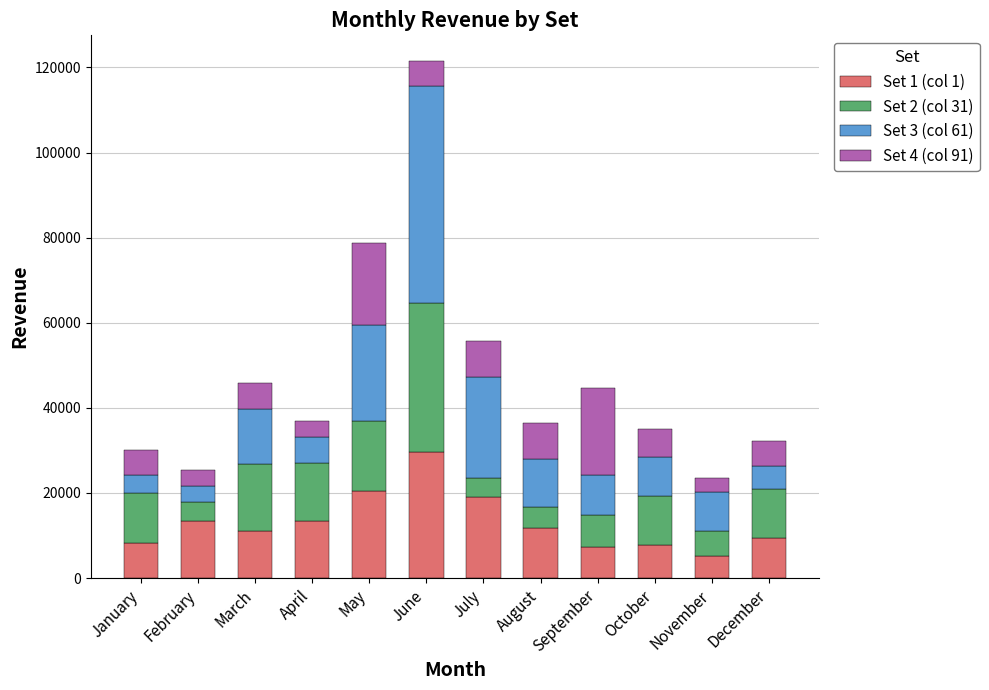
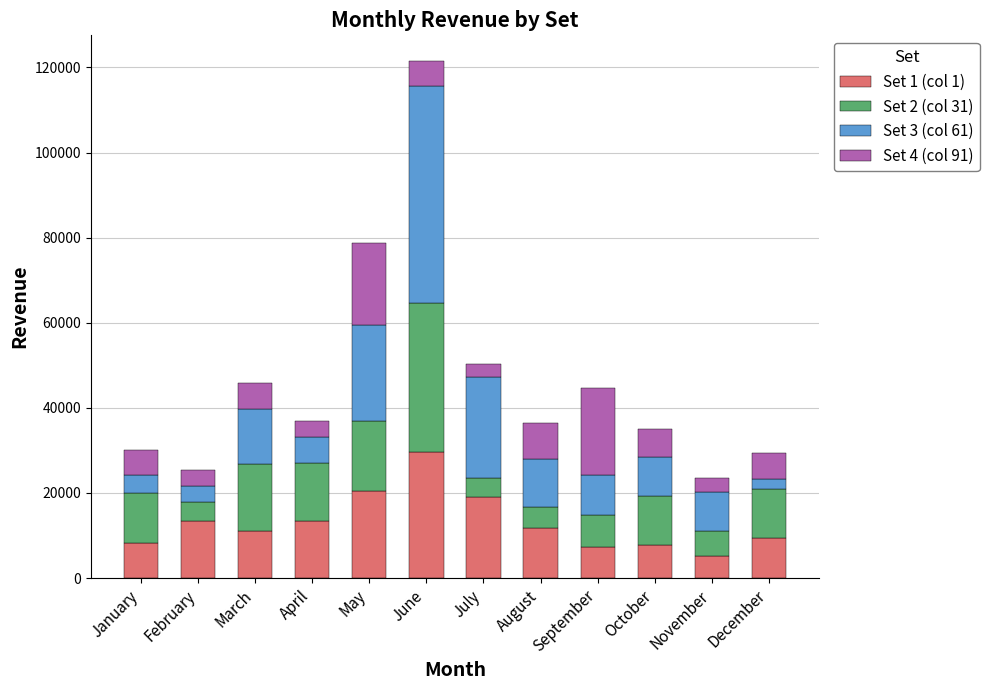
  {
    "Set 1 (col 1)": {
      "January": 8000,
      "February": 13000,
      "March": 11000,
      "April": 13000,
      "May": 21000,
      "June": 30000,
      "July": 19000,
      "August": 12000,
      "September": 7000,
      "October": 8000,
      "November": 5000,
      "December": 9000
    },
    "Set 2 (col 31)": {
      "January": 12000,
      "February": 4000,
      "March": 16000,
      "April": 14000,
      "May": 16000,
      "June": 35000,
      "July": 4000,
      "August": 5000,
      "September": 7000,
      "October": 12000,
      "November": 6000,
      "December": 12000
    },
    "Set 3 (col 61)": {
      "January": 4000,
      "February": 4000,
      "March": 13000,
      "April": 6000,
      "May": 22000,
      "June": 51000,
      "July": 24000,
      "August": 11000,
      "September": 9000,
      "October": 9000,
      "November": 9000,
-     "December": 5000
+     "December": 2000
    },
    "Set 4 (col 91)": {
      "January": 6000,
      "February": 4000,
      "March": 6000,
      "April": 4000,
      "May": 19000,
      "June": 6000,
-     "July": 8000,
+     "July": 3000,
      "August": 8000,
      "September": 21000,
      "October": 7000,
      "November": 4000,
      "December": 6000
    }
  }
